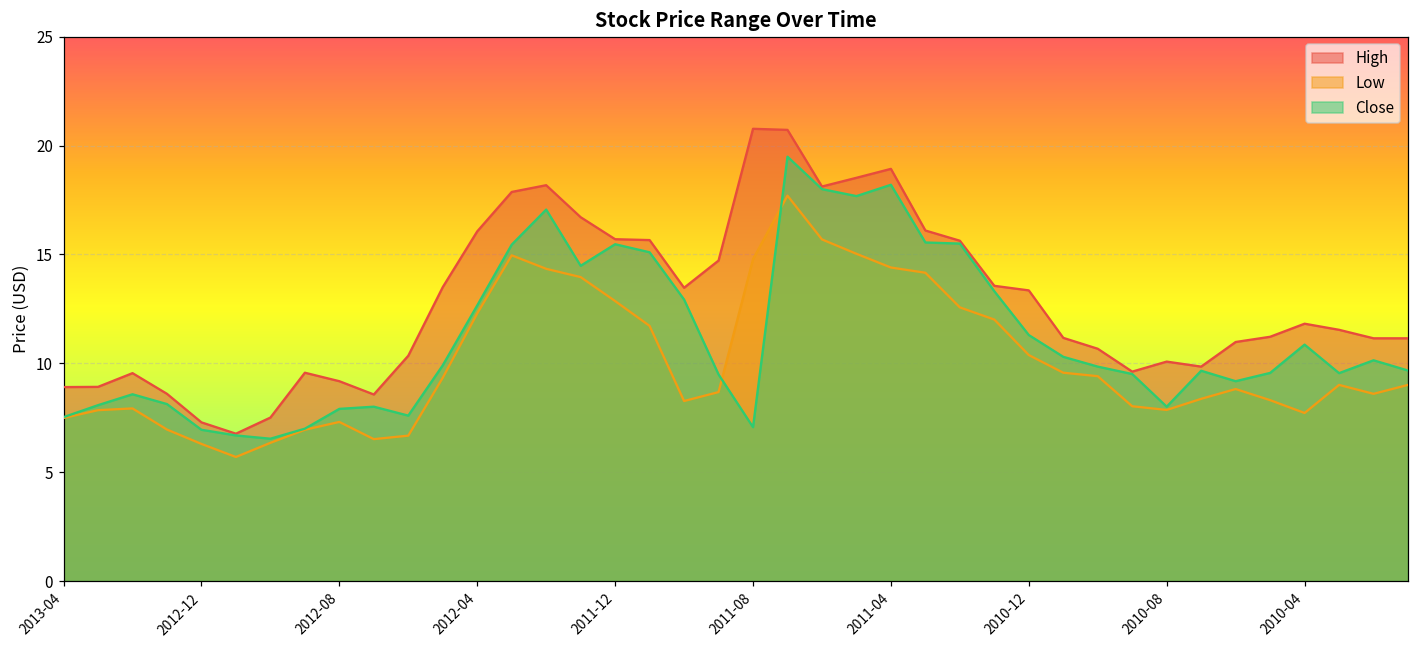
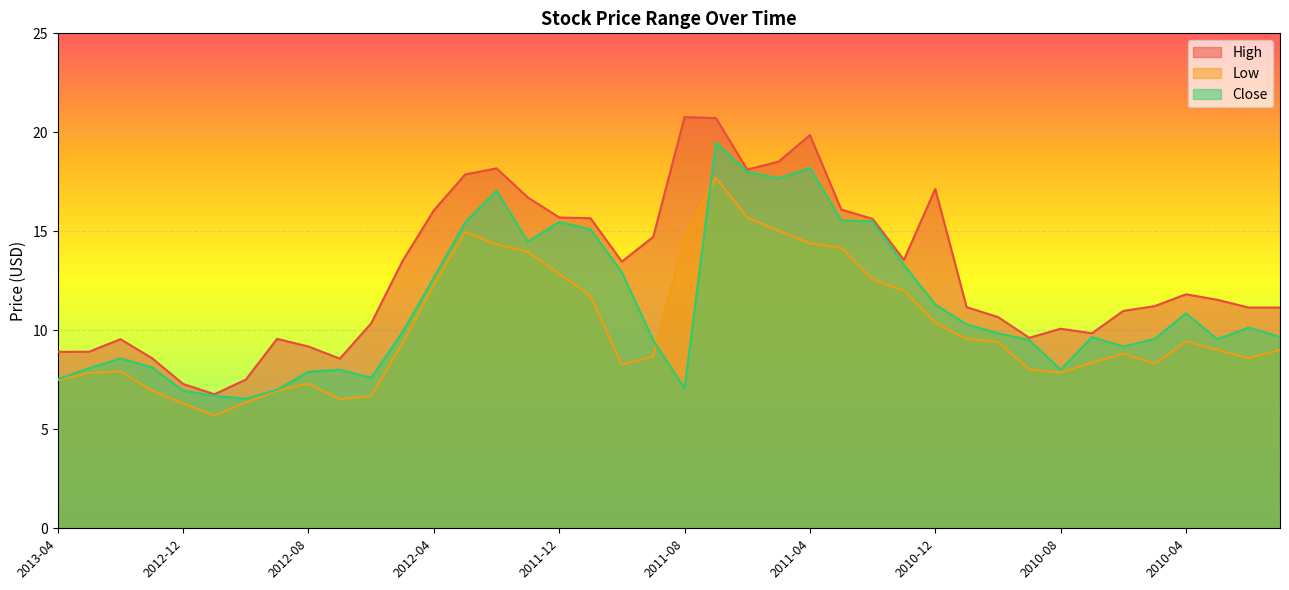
  {
    "High": {
      "2013-04": 8.9,
      "2012-12": 7.3,
      "2012-08": 9.2,
      "2012-04": 16.1,
      "2011-12": 15.7,
      "2011-08": 20.8,
-     "2011-04": 18.9,
-     "2010-12": 13.4,
+     "2011-04": 19.9,
+     "2010-12": 17.1,
      "2010-08": 10.1,
      "2010-04": 11.8
    },
    "Low": {
      "2012-12": 6.3,
      "2012-08": 7.3,
      "2012-04": 12.3,
      "2011-12": 12.9,
      "2011-08": 14.8,
      "2011-04": 14.4,
      "2010-12": 10.4,
      "2010-08": 7.9,
-     "2010-04": 7.7
+     "2010-04": 9.4
    },
    "Close": {
      "2012-12": 7.0,
      "2012-08": 7.9,
      "2012-04": 12.7,
      "2011-12": 15.5,
      "2011-08": 7.1,
      "2011-04": 18.2,
      "2010-12": 11.3,
      "2010-08": 8.0,
      "2010-04": 10.9
    }
  }
